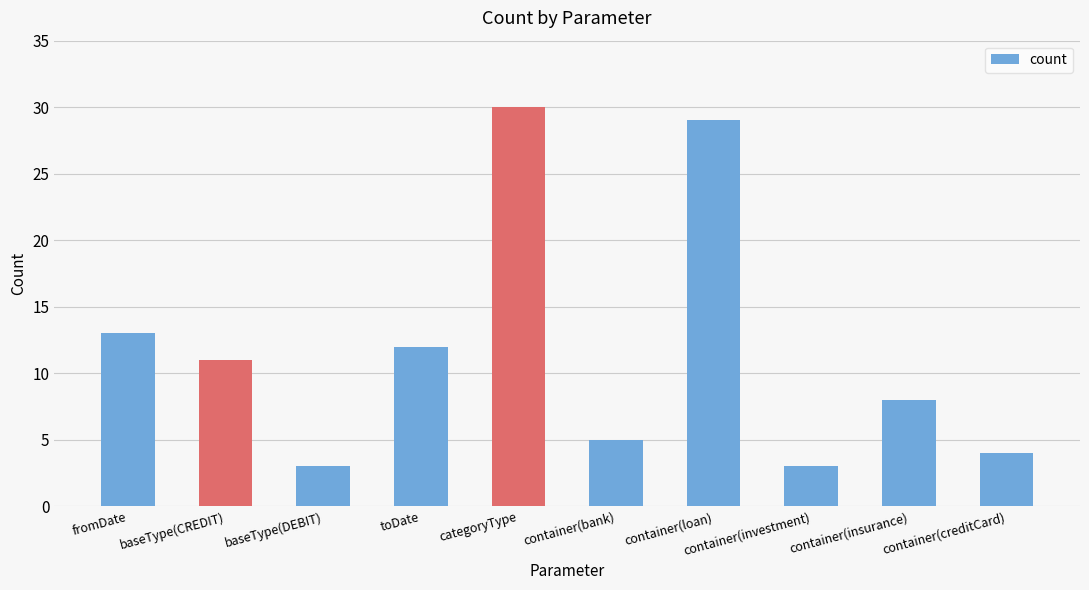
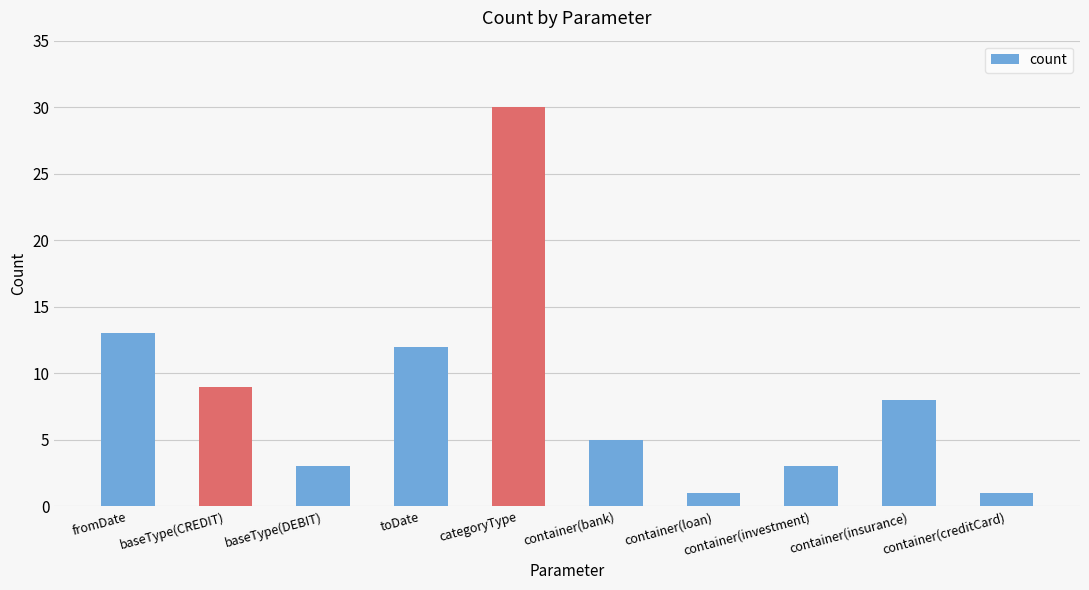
  {
    "fromDate": 13,
-   "baseType(CREDIT)": 11,
+   "baseType(CREDIT)": 9,
    "baseType(DEBIT)": 3,
    "toDate": 12,
    "categoryType": 30,
    "container(bank)": 5,
-   "container(loan)": 29,
+   "container(loan)": 1,
    "container(investment)": 3,
    "container(insurance)": 8,
-   "container(creditCard)": 4
+   "container(creditCard)": 1
  }
